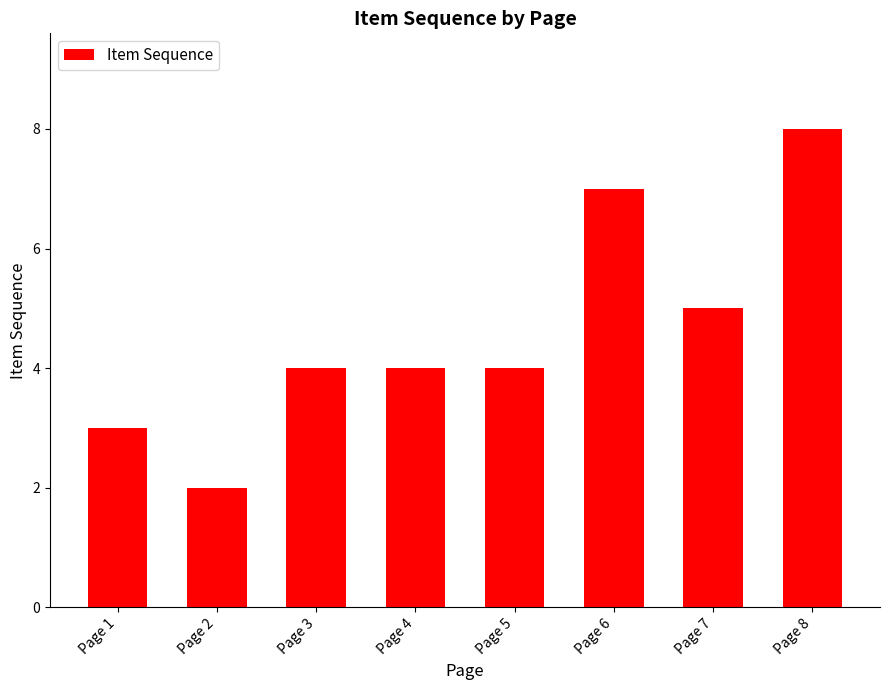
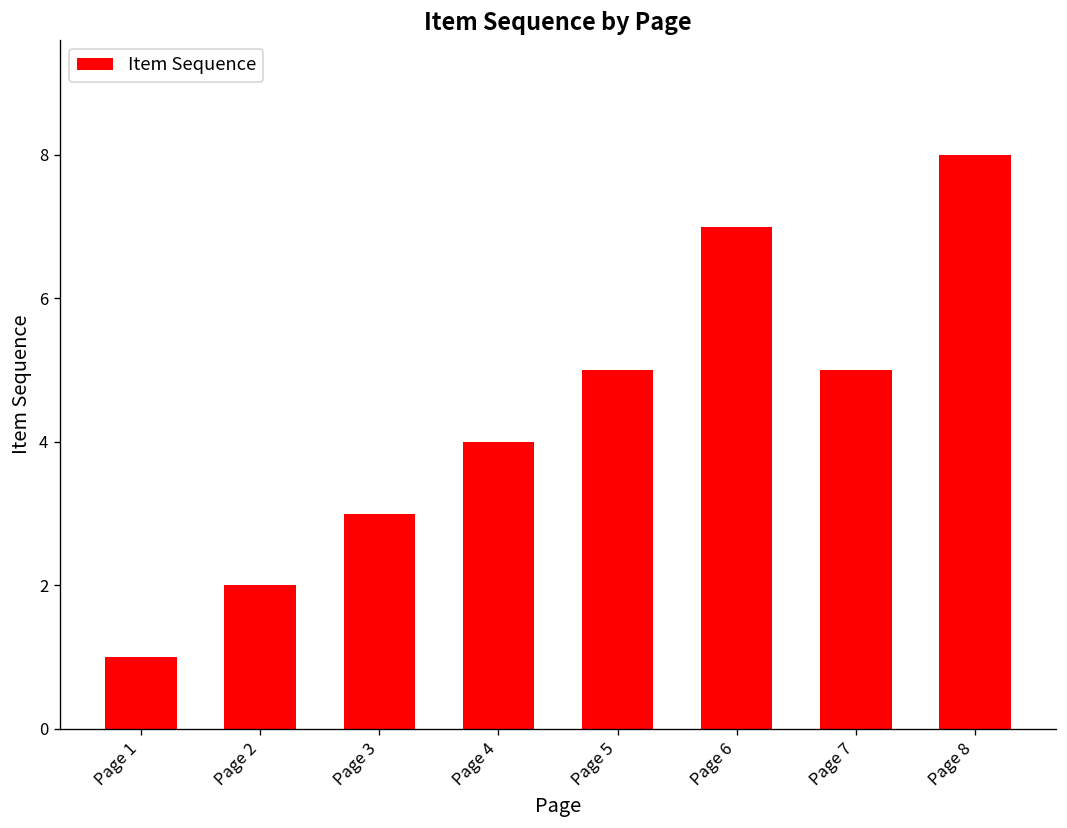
  {
-   "Page 1": 3,
+   "Page 1": 1,
    "Page 2": 2,
-   "Page 3": 4,
+   "Page 3": 3,
    "Page 4": 4,
-   "Page 5": 4,
+   "Page 5": 5,
    "Page 6": 7,
    "Page 7": 5,
    "Page 8": 8
  }
